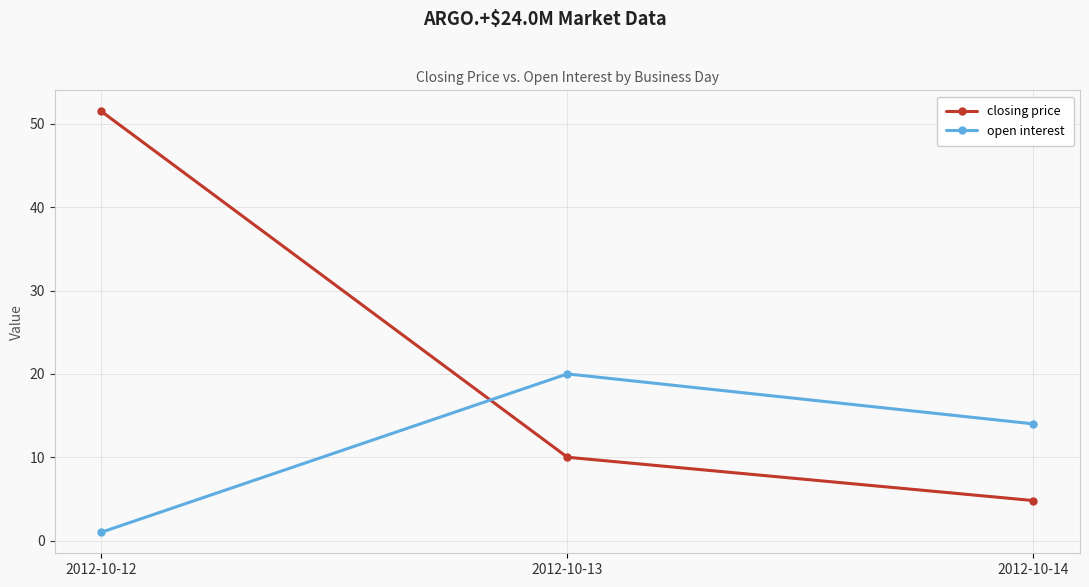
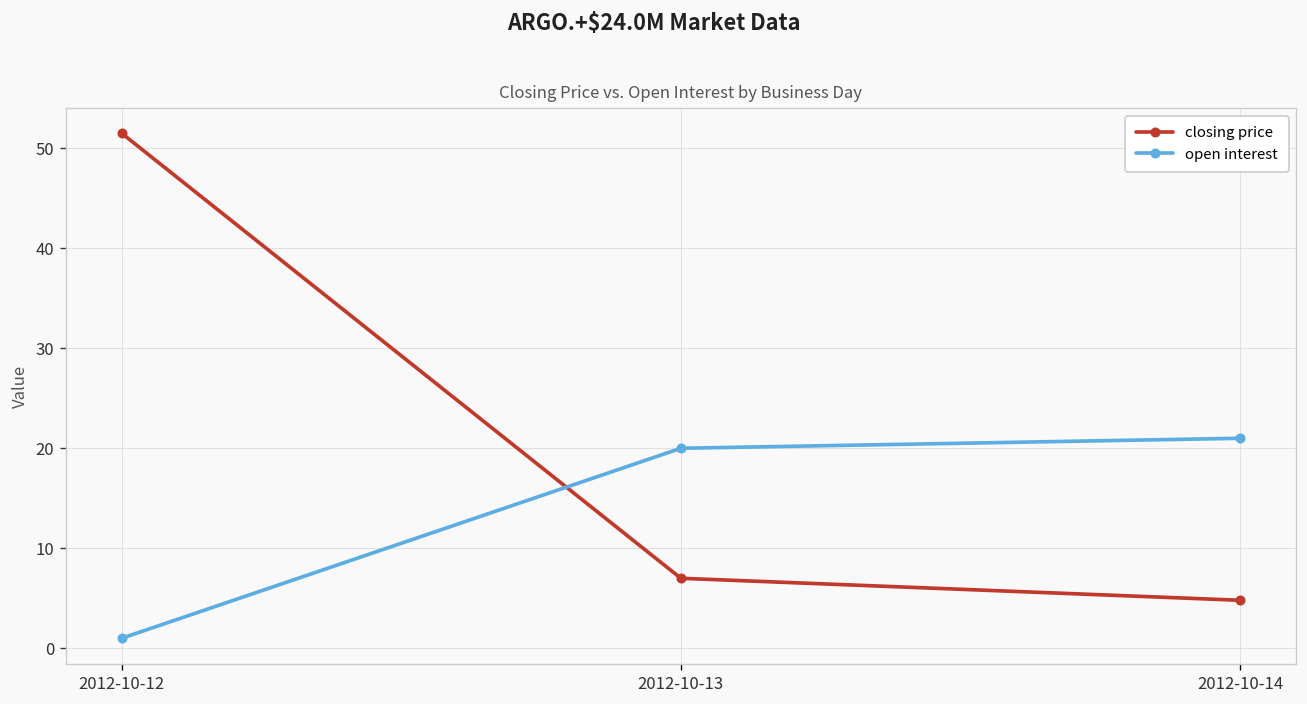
  {
    "closing price": {
      "2012-10-12": 52,
-     "2012-10-13": 10,
+     "2012-10-13": 7,
      "2012-10-14": 5
    },
    "open interest": {
      "2012-10-12": 1,
      "2012-10-13": 20,
-     "2012-10-14": 14
+     "2012-10-14": 21
    }
  }
